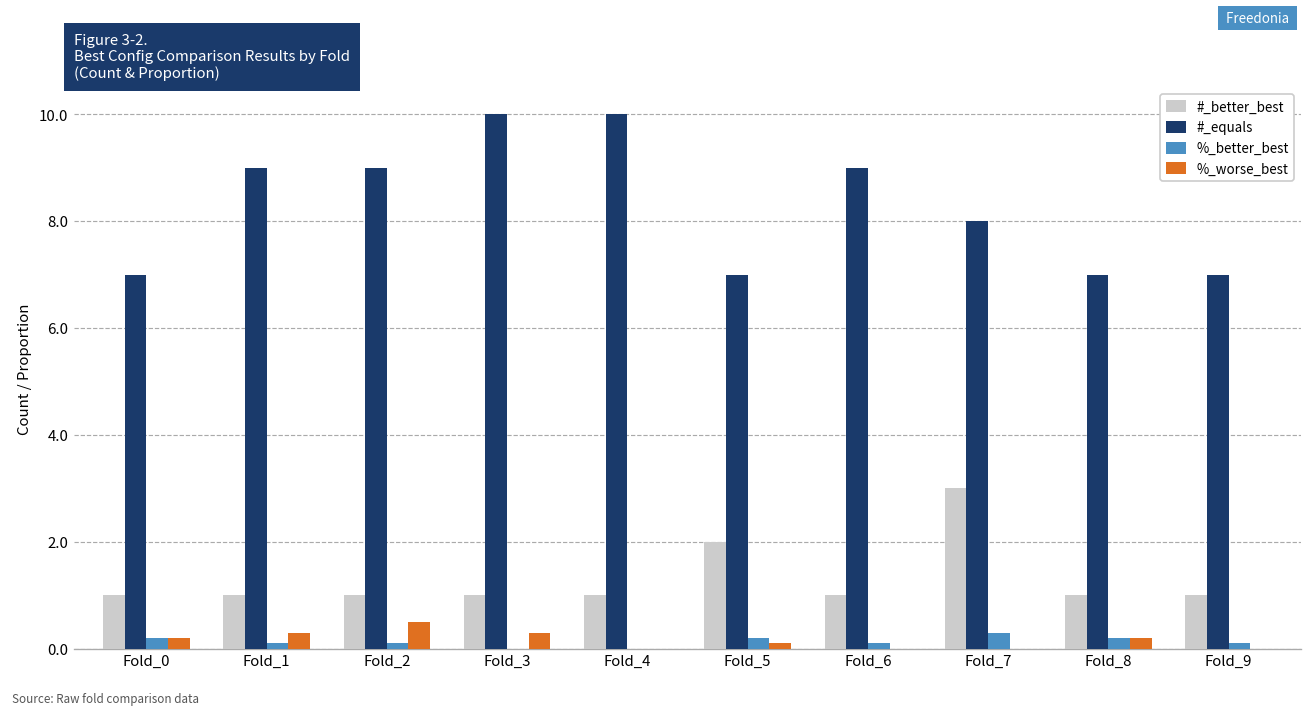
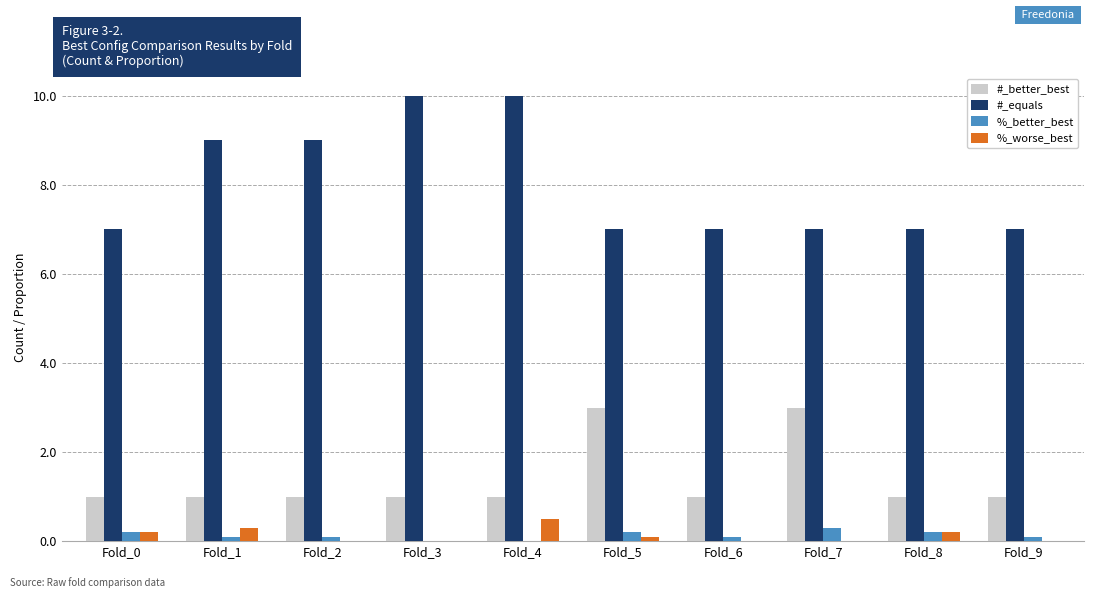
  {
    "#_better_best": {
      "Fold_0": 1,
      "Fold_1": 1,
      "Fold_2": 1,
      "Fold_3": 1,
      "Fold_4": 1,
-     "Fold_5": 2,
+     "Fold_5": 3,
      "Fold_6": 1,
      "Fold_7": 3,
      "Fold_8": 1,
      "Fold_9": 1
    },
    "#_equals": {
      "Fold_0": 7,
      "Fold_1": 9,
      "Fold_2": 9,
      "Fold_3": 10,
      "Fold_4": 10,
      "Fold_5": 7,
-     "Fold_6": 9,
-     "Fold_7": 8,
+     "Fold_6": 7,
+     "Fold_7": 7,
      "Fold_8": 7,
      "Fold_9": 7
    },
    "%_better_best": {
      "Fold_0": 0.2,
      "Fold_1": 0.1,
      "Fold_2": 0.1,
      "Fold_3": 0.0,
      "Fold_4": 0.0,
      "Fold_5": 0.2,
      "Fold_6": 0.1,
      "Fold_7": 0.3,
      "Fold_8": 0.2,
      "Fold_9": 0.1
    },
    "%_worse_best": {
      "Fold_0": 0.2,
      "Fold_1": 0.3,
-     "Fold_2": 0.5,
-     "Fold_3": 0.3,
-     "Fold_4": 0.0,
+     "Fold_2": 0.0,
+     "Fold_3": 0.0,
+     "Fold_4": 0.5,
      "Fold_5": 0.1,
      "Fold_6": 0.0,
      "Fold_7": 0.0,
      "Fold_8": 0.2,
      "Fold_9": 0.0
    }
  }
